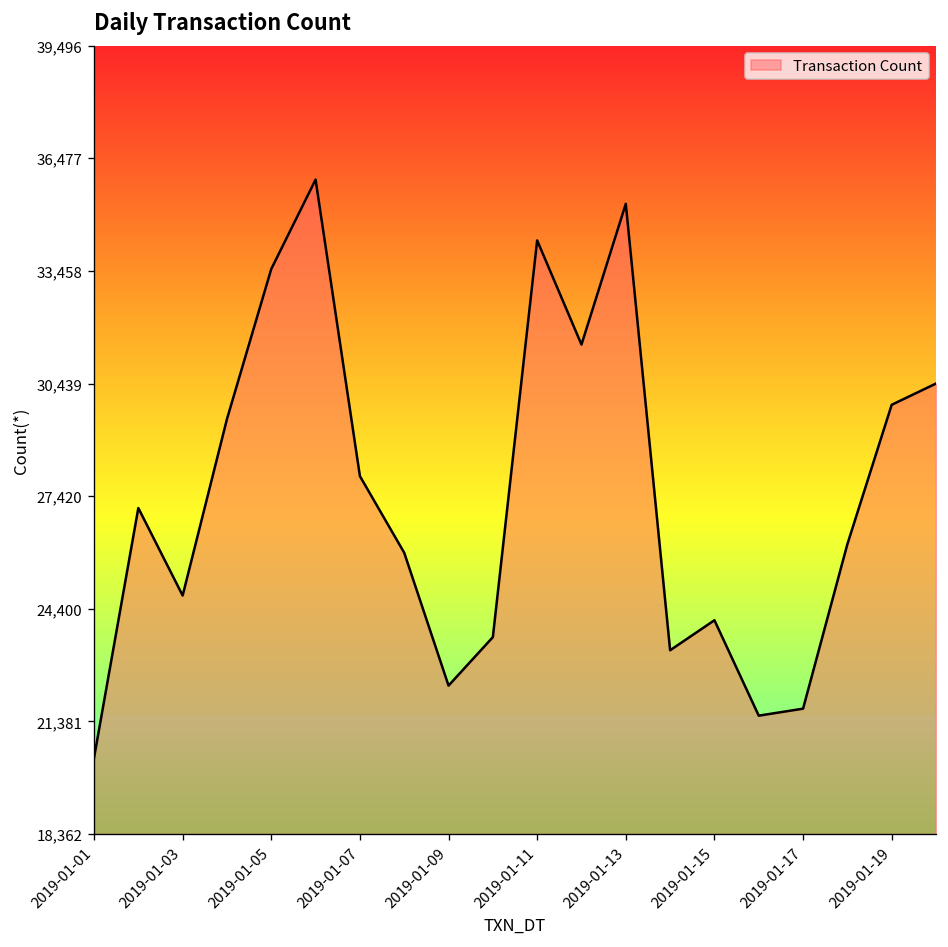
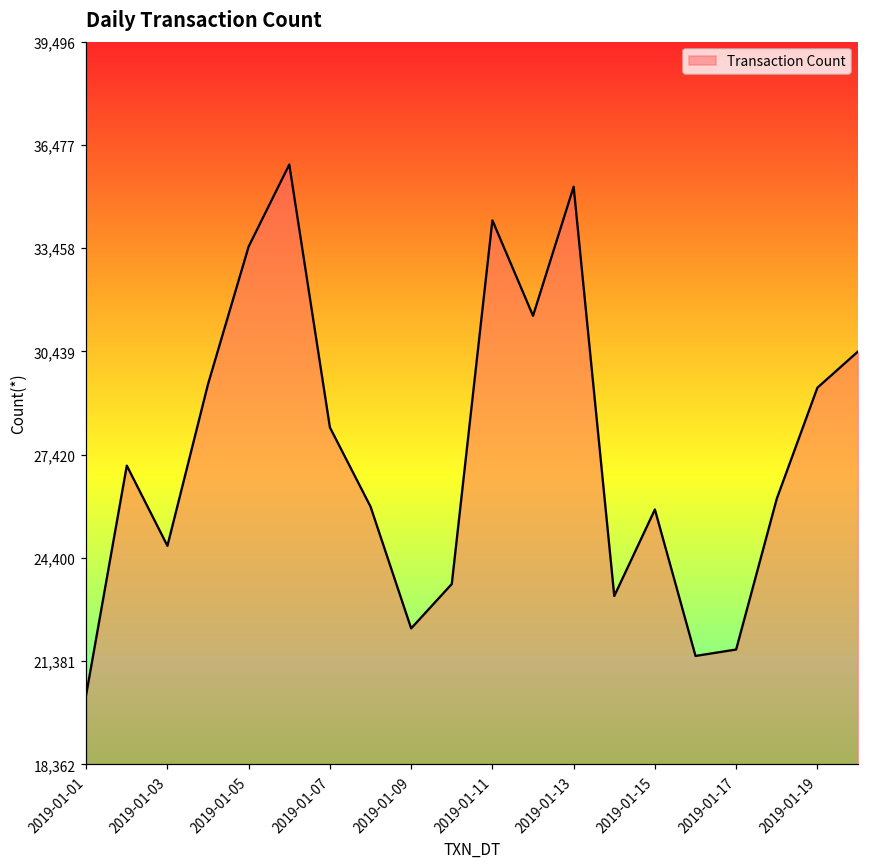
  {
    "2019-01-01": "20,400",
    "2019-01-03": "24,800",
    "2019-01-05": "33,500",
-   "2019-01-07": "28,000",
+   "2019-01-07": "28,200",
    "2019-01-09": "22,300",
    "2019-01-11": "34,300",
    "2019-01-13": "35,300",
-   "2019-01-15": "24,100",
+   "2019-01-15": "25,800",
    "2019-01-17": "21,700",
-   "2019-01-19": "29,900"
+   "2019-01-19": "29,400"
  }
